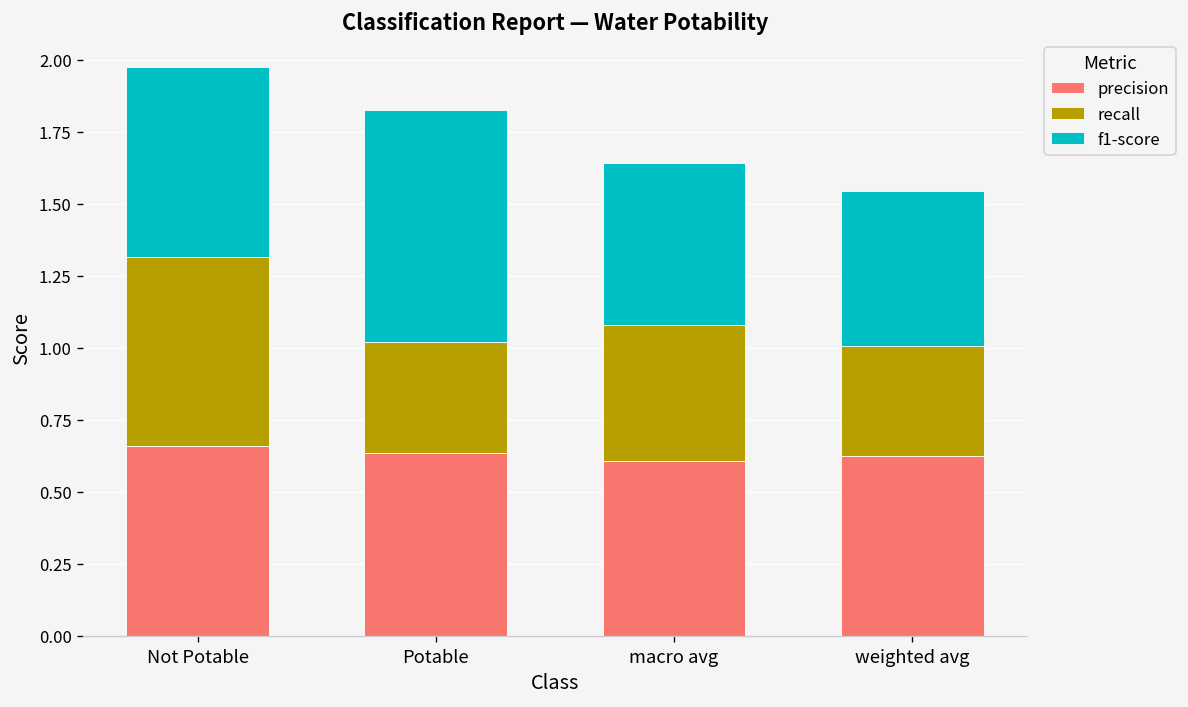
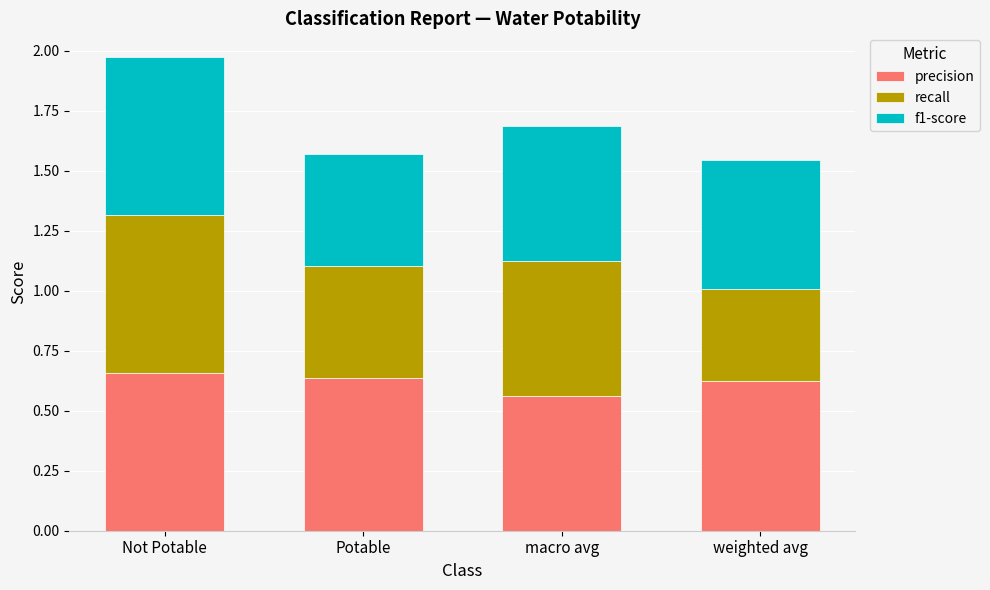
  {
    "precision": {
      "Not Potable": 0.66,
      "Potable": 0.64,
-     "macro avg": 0.61,
+     "macro avg": 0.56,
      "weighted avg": 0.62
    },
    "recall": {
      "Not Potable": 0.66,
-     "Potable": 0.39,
-     "macro avg": 0.47,
+     "Potable": 0.47,
+     "macro avg": 0.56,
      "weighted avg": 0.38
    },
    "f1-score": {
      "Not Potable": 0.66,
-     "Potable": 0.80,
+     "Potable": 0.47,
      "macro avg": 0.56,
      "weighted avg": 0.54
    }
  }
